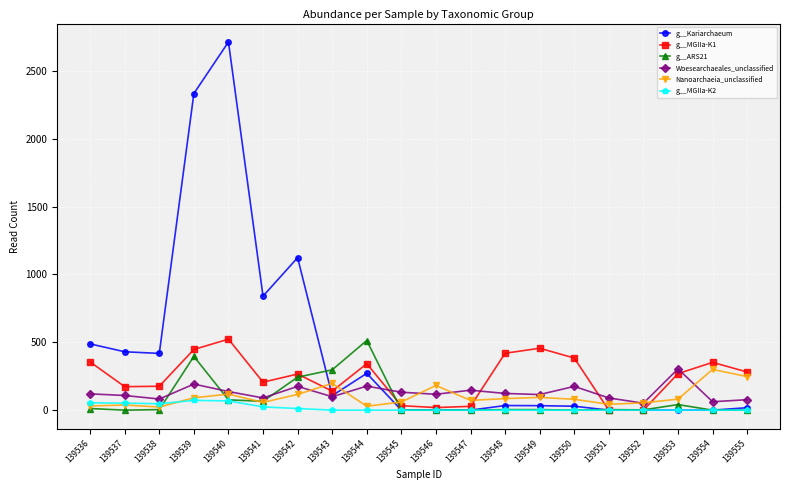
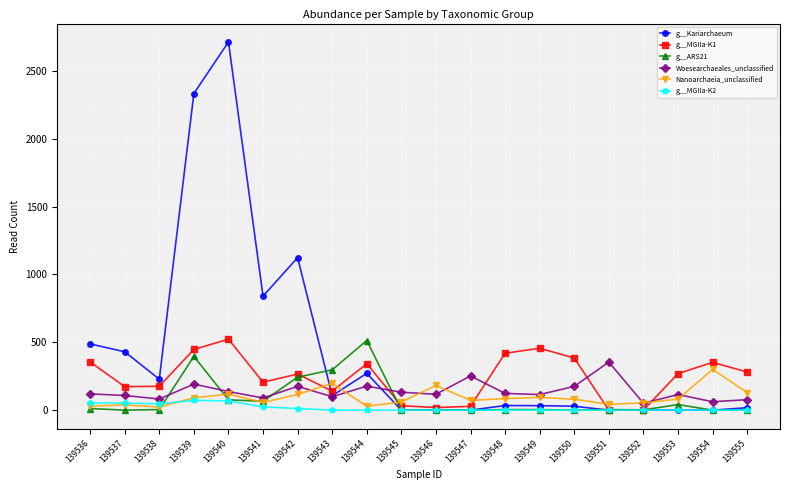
  {
    "g__Kariarchaeum": {
      "139536": 490,
      "139537": 430,
-     "139538": 420,
+     "139538": 230,
      "139539": 2330,
      "139540": 2710,
      "139541": 840,
      "139542": 1120,
      "139544": 270,
      "139548": 30,
      "139549": 30,
      "139550": 30
    },
    "g__MGIIa-K1": {
      "139536": 360,
      "139537": 170,
      "139538": 180,
      "139539": 450,
      "139540": 520,
      "139541": 210,
      "139542": 270,
      "139543": 140,
      "139544": 340,
      "139545": 30,
      "139546": 20,
      "139547": 30,
      "139548": 420,
      "139549": 460,
      "139550": 380,
      "139553": 270,
      "139554": 350,
      "139555": 280
    },
    "g__ARS21": {
      "139536": 10,
      "139537": 0,
      "139538": 0,
      "139539": 400,
      "139542": 240,
      "139543": 300,
      "139544": 510,
      "139553": 40
    },
    "Woesearchaeales_unclassified": {
      "139536": 120,
      "139537": 110,
      "139538": 80,
      "139539": 190,
      "139541": 90,
      "139542": 180,
      "139544": 180,
      "139545": 130,
      "139546": 120,
-     "139547": 150,
+     "139547": 250,
      "139548": 120,
      "139549": 120,
      "139550": 180,
-     "139551": 90,
-     "139553": 300,
+     "139551": 350,
+     "139553": 120,
      "139554": 60,
      "139555": 80
    },
    "Nanoarchaeia_unclassified": {
      "139536": 30,
      "139538": 20,
      "139539": 90,
      "139542": 120,
      "139543": 200,
      "139544": 30,
      "139545": 60,
      "139546": 180,
      "139547": 70,
      "139548": 90,
      "139549": 90,
      "139550": 80,
      "139551": 40,
      "139553": 80,
      "139554": 300,
-     "139555": 250
+     "139555": 130
    },
    "g__MGIIa-K2": {
      "139536": 50,
      "139538": 50,
      "139539": 70,
      "139541": 20,
      "139542": 10,
      "139543": 0,
      "139544": 0
    }
  }
